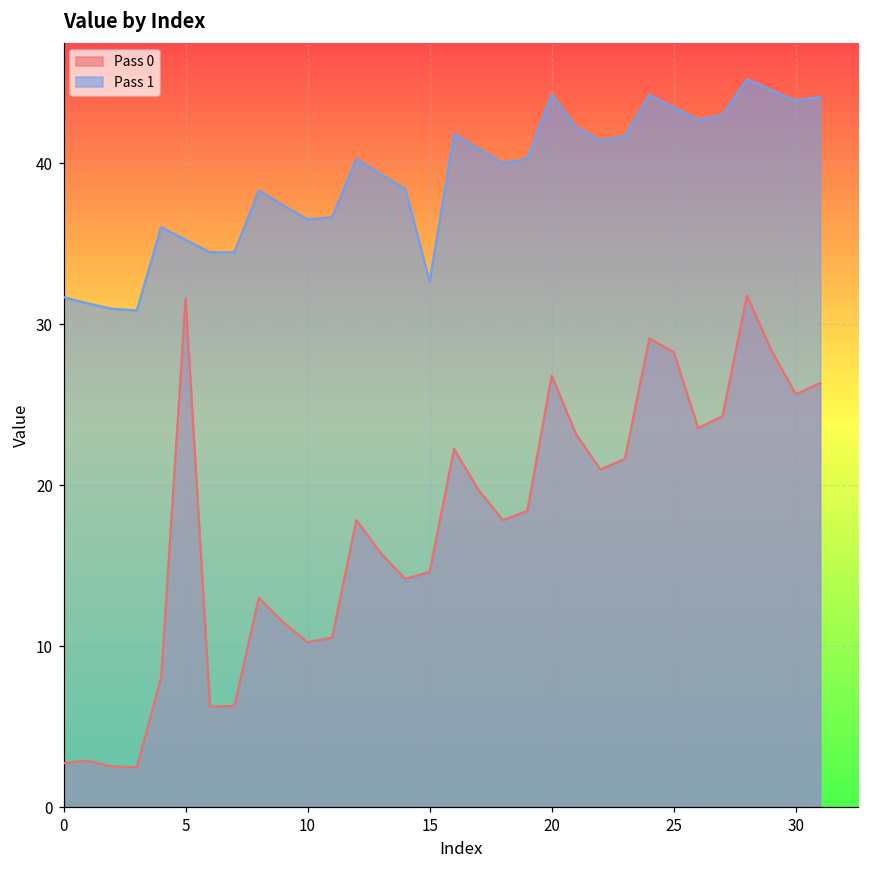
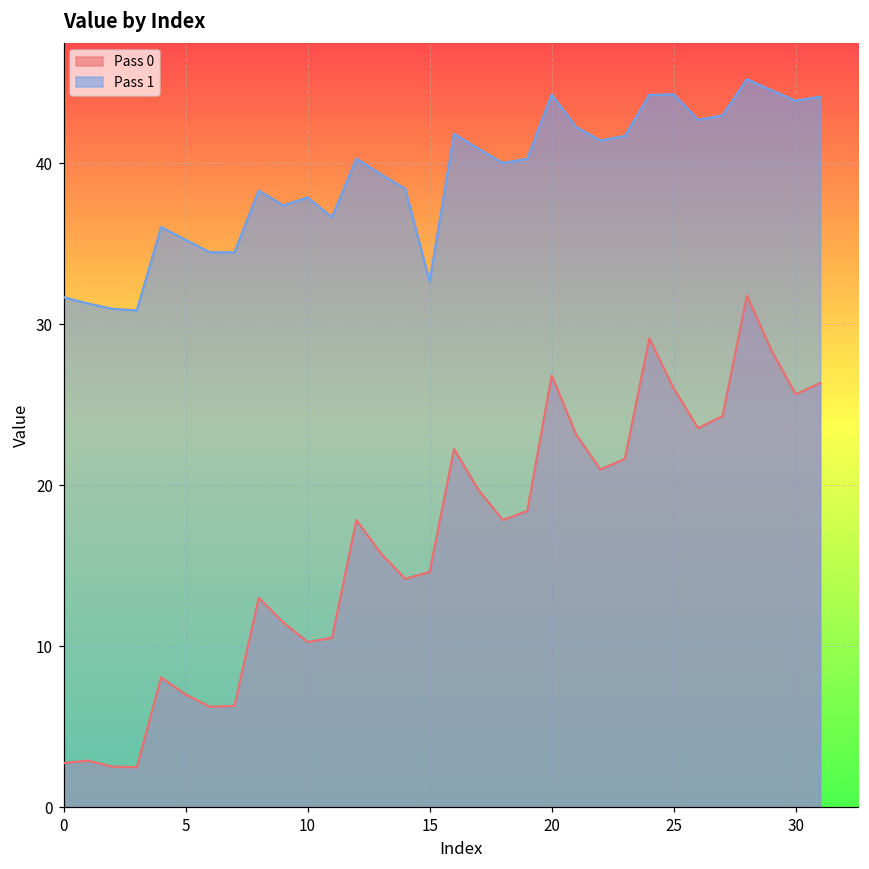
  {
    "Pass 0": {
      "0": 2.7,
-     "5": 31.6,
+     "5": 7.0,
      "10": 10.2,
      "15": 14.6,
      "20": 26.8,
-     "25": 28.3,
+     "25": 26.0,
      "30": 25.6
    },
    "Pass 1": {
      "0": 31.7,
      "5": 35.2,
-     "10": 36.5,
+     "10": 37.9,
      "15": 32.6,
      "20": 44.3,
-     "25": 43.4,
+     "25": 44.3,
      "30": 43.9
    }
  }
